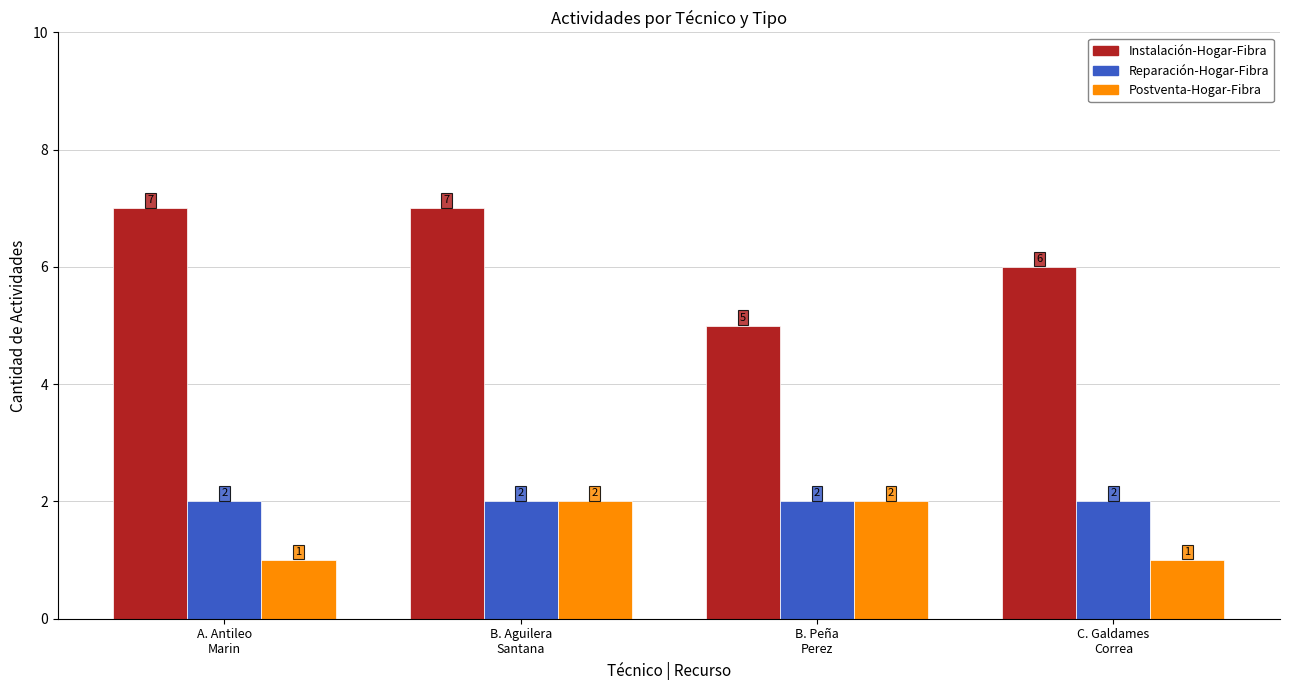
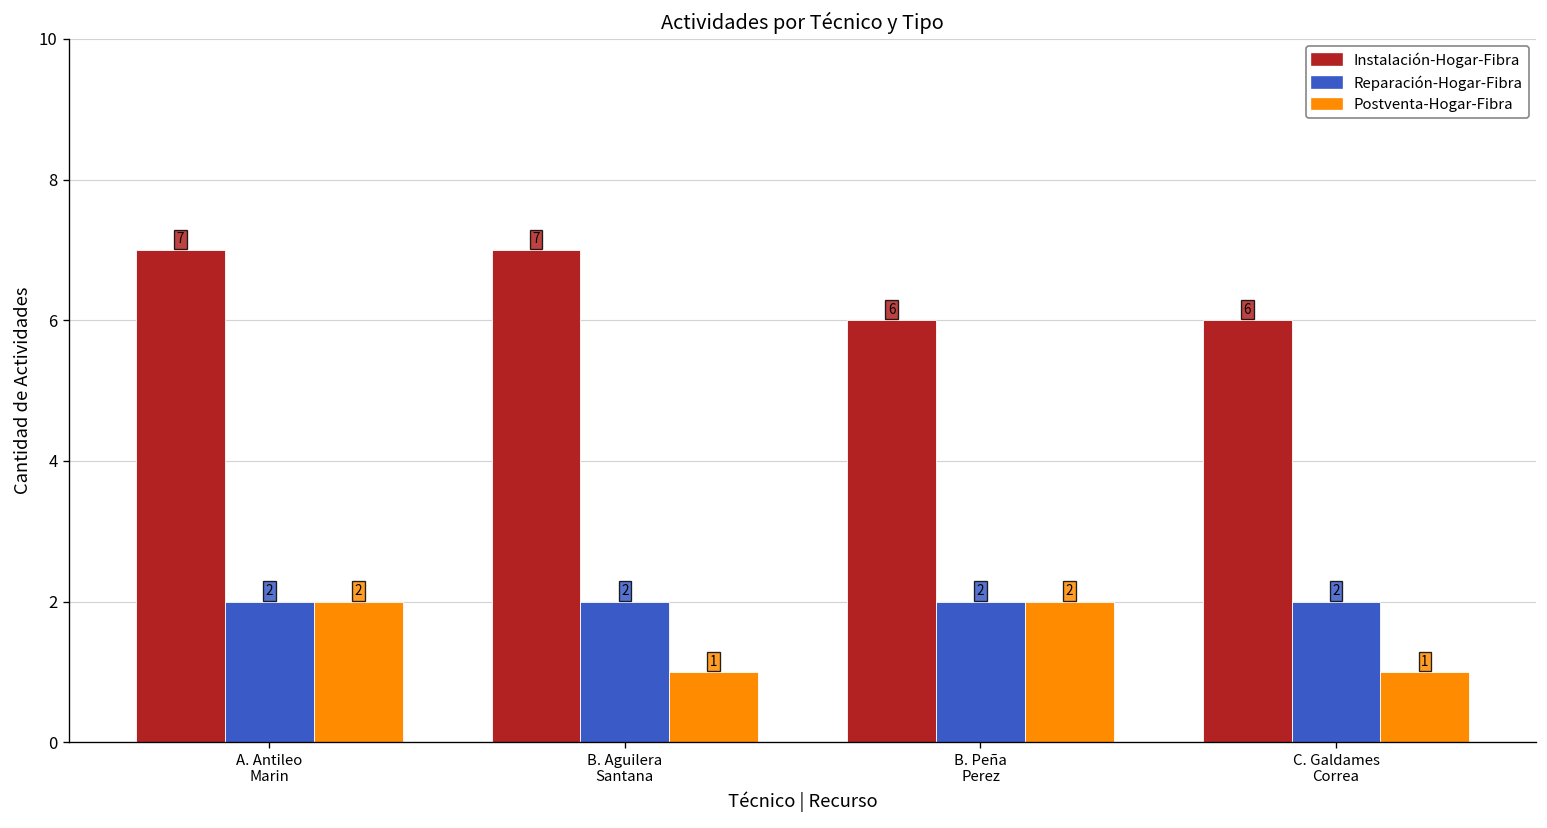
  {
    "Instalación-Hogar-Fibra": {
-     "B. Peña Perez": 5
+     "B. Peña Perez": 6
    },
    "Postventa-Hogar-Fibra": {
-     "A. Antileo Marin": 1,
-     "B. Aguilera Santana": 2
+     "A. Antileo Marin": 2,
+     "B. Aguilera Santana": 1
    }
  }
